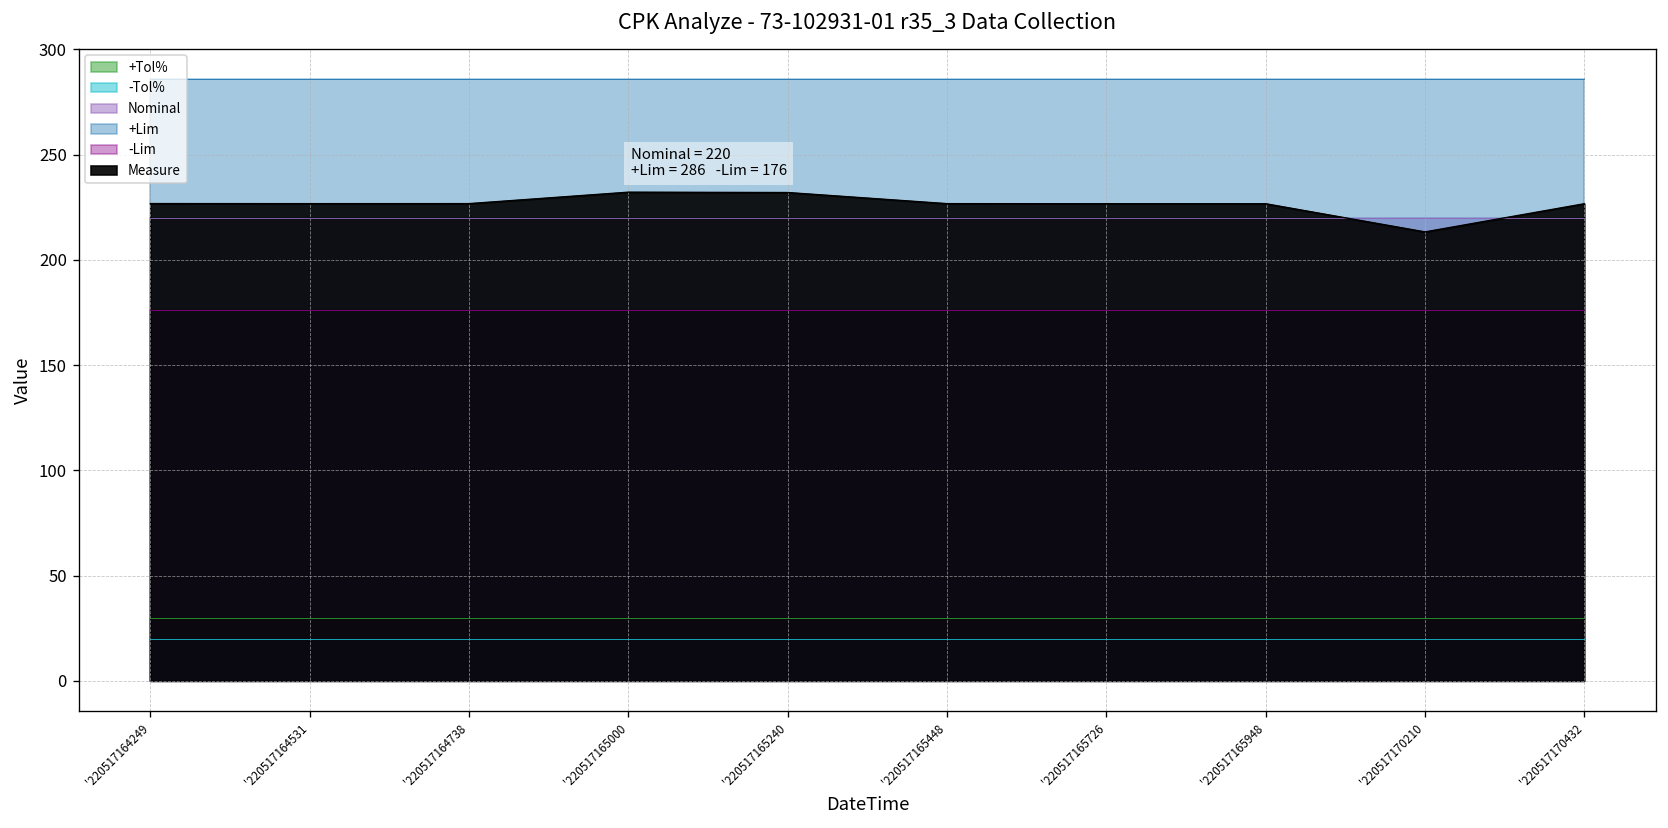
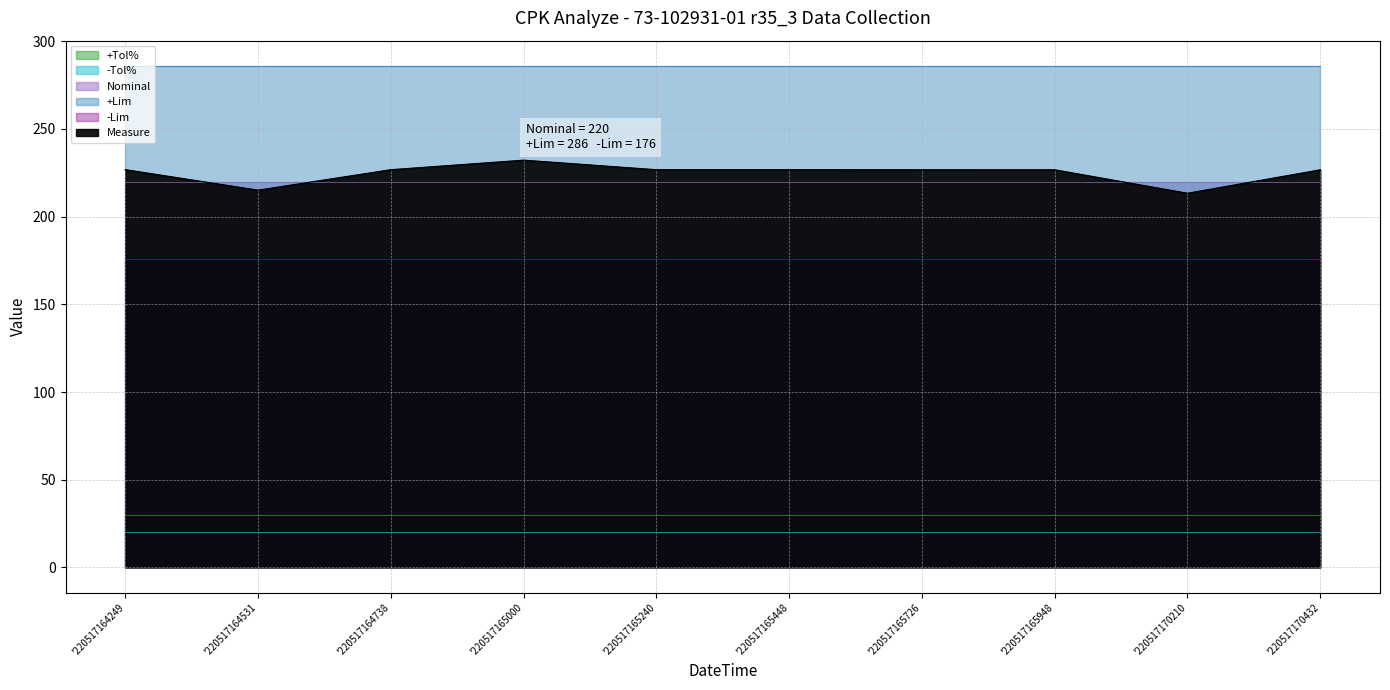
  {
    "+Tol%": {
      "'220517164249": 30,
      "'220517164531": 30,
      "'220517164738": 30,
      "'220517165000": 30,
      "'220517165240": 30,
      "'220517165448": 30,
      "'220517165726": 30,
      "'220517165948": 30,
      "'220517170210": 30,
      "'220517170432": 30
    },
    "Measure": {
      "'220517164249": 227,
-     "'220517164531": 227,
+     "'220517164531": 215,
      "'220517164738": 227,
-     "'220517165240": 232,
+     "'220517165240": 227,
      "'220517165448": 227,
      "'220517165726": 227,
      "'220517165948": 227,
      "'220517170210": 213,
      "'220517170432": 227
    }
  }
